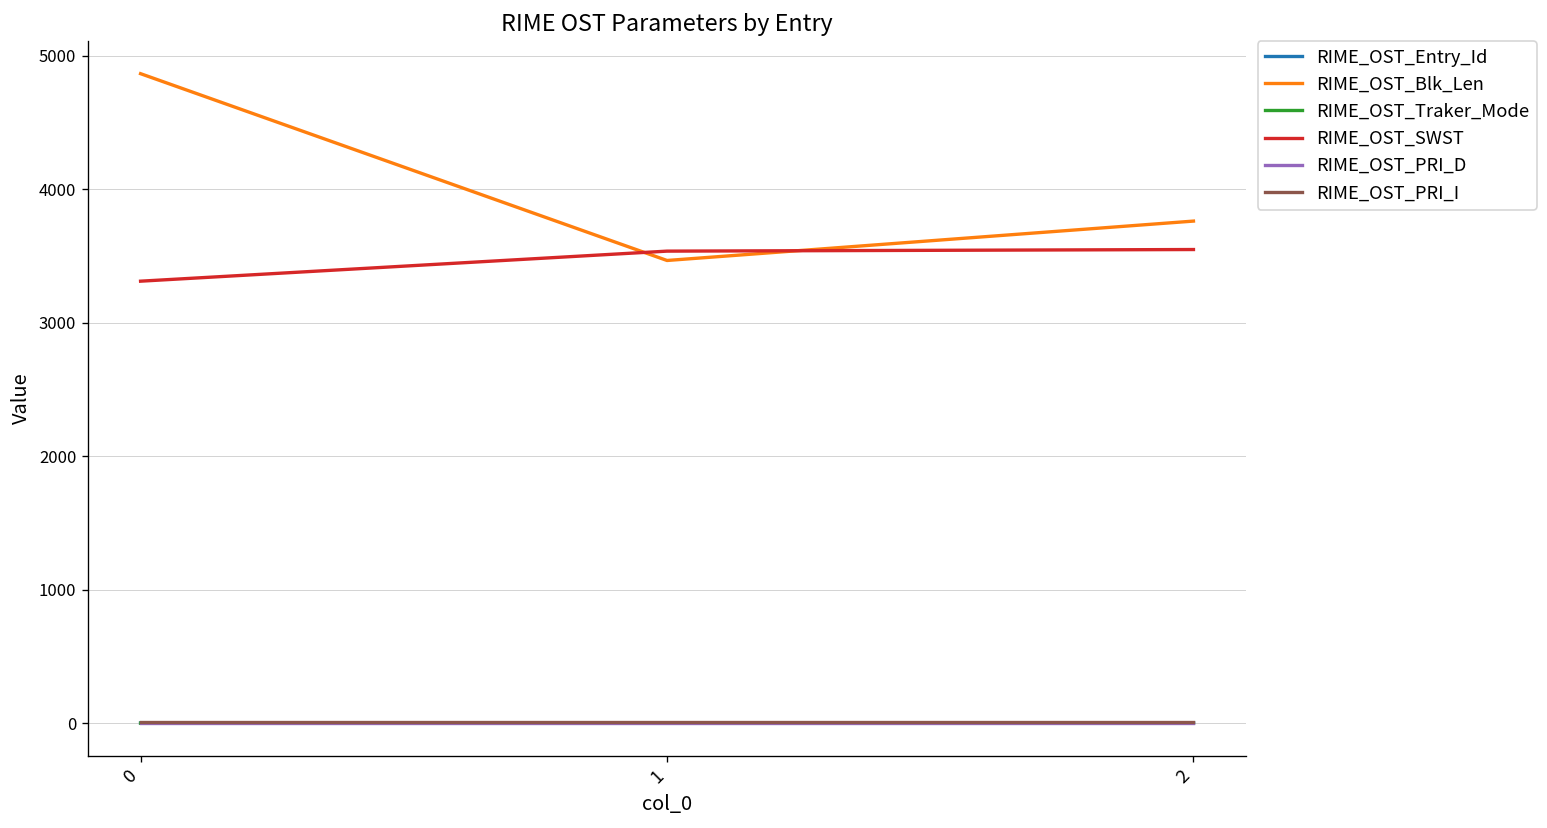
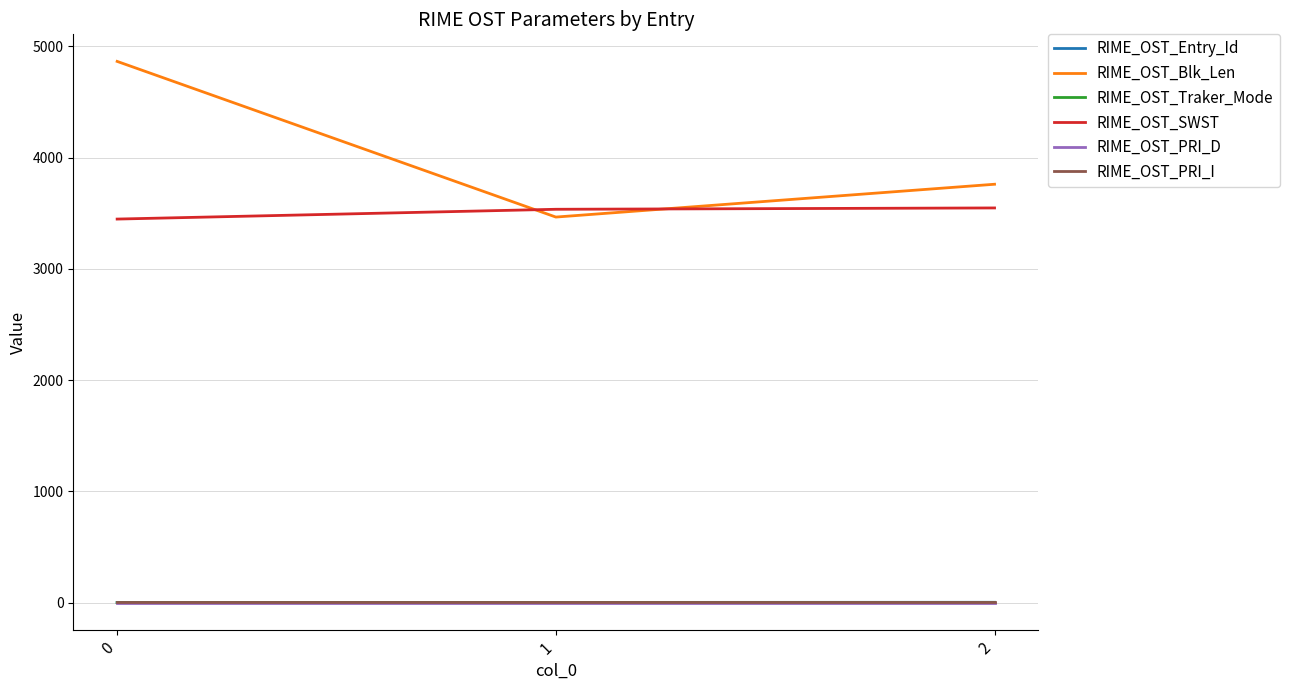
  {
    "RIME_OST_Blk_Len": {
      "0": 4860,
      "1": 3470,
      "2": 3760
    },
    "RIME_OST_SWST": {
-     "0": 3310,
+     "0": 3450,
      "1": 3540,
      "2": 3550
    }
  }
